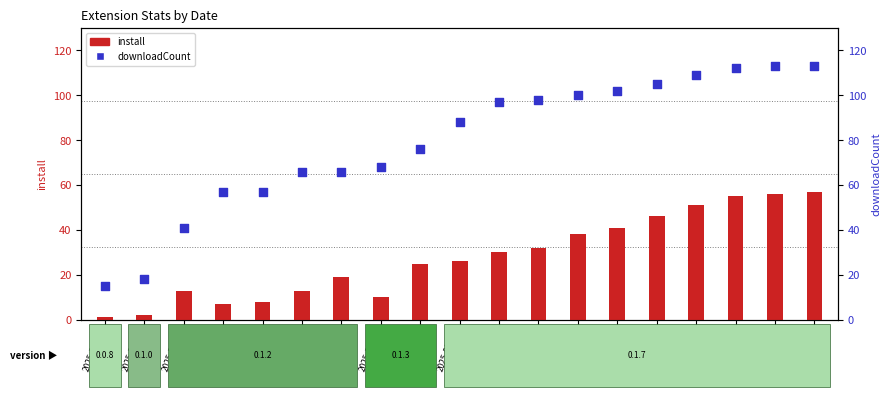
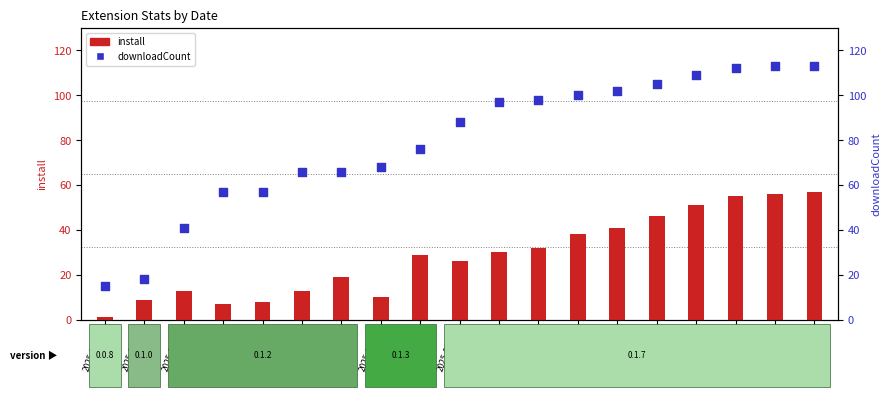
  {
    "install": {
-     "2025-09-05": 2,
+     "2025-09-05": 9,
      "2025-09-06": 13,
      "2025-09-10": 8,
      "2025-09-18": 10,
-     "2025-09-22": 25,
+     "2025-09-22": 29,
      "2025-09-23": 26,
      "2025-10-05": 46
    }
  }
